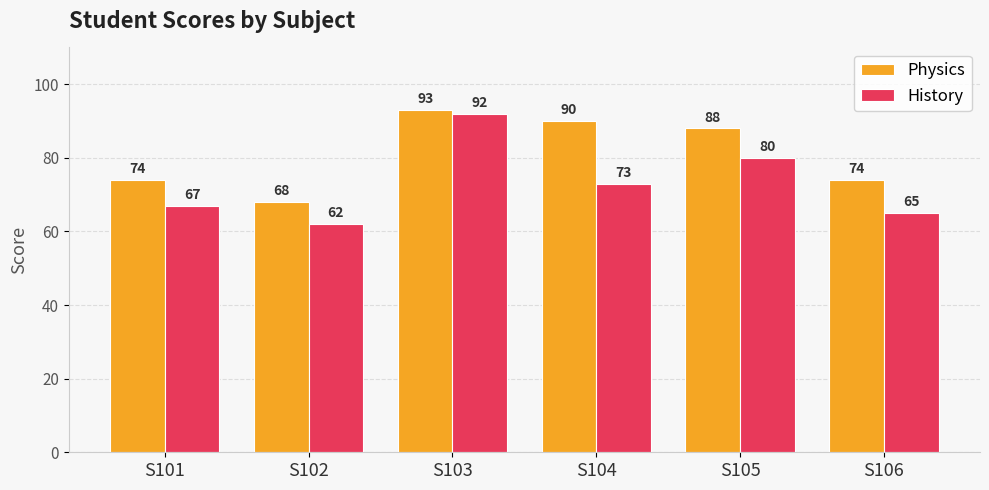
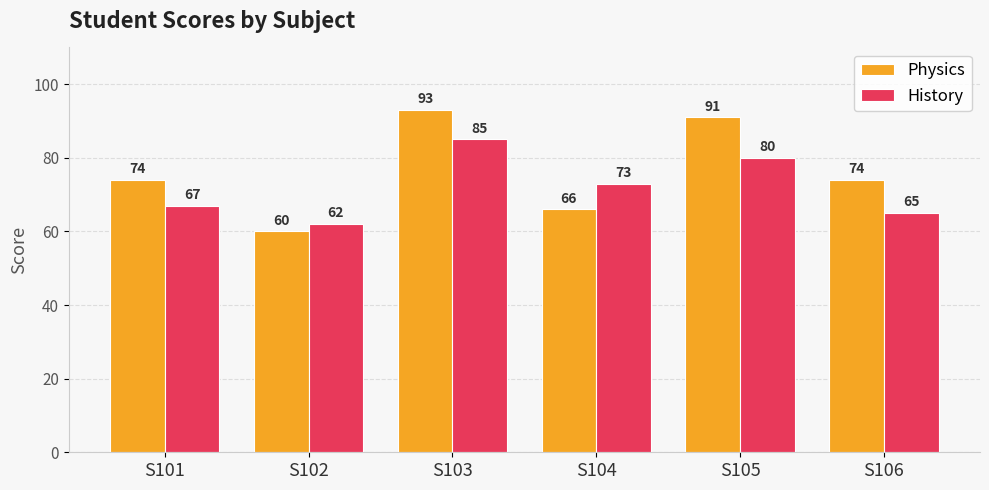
  {
    "Physics": {
      "S101": 74,
-     "S102": 68,
+     "S102": 60,
      "S103": 93,
-     "S104": 90,
-     "S105": 88,
+     "S104": 66,
+     "S105": 91,
      "S106": 74
    },
    "History": {
      "S101": 67,
      "S102": 62,
-     "S103": 92,
+     "S103": 85,
      "S104": 73,
      "S105": 80,
      "S106": 65
    }
  }
